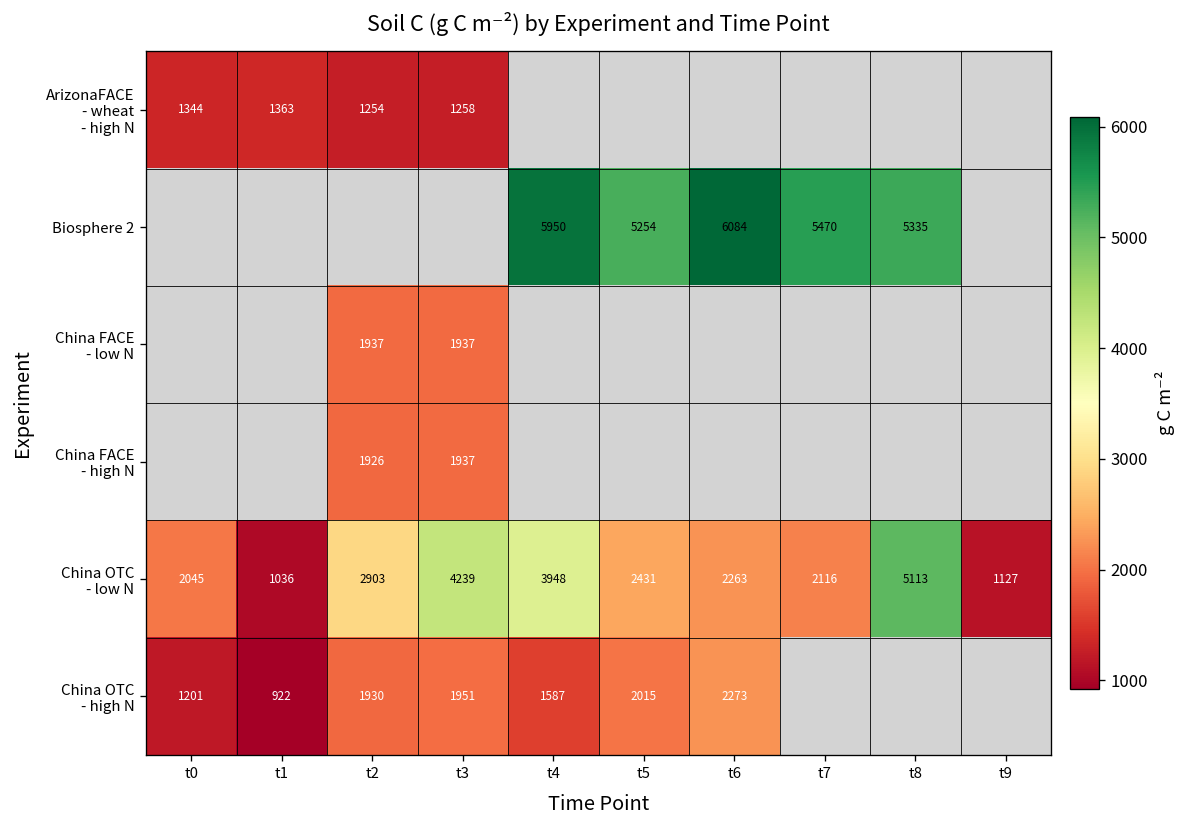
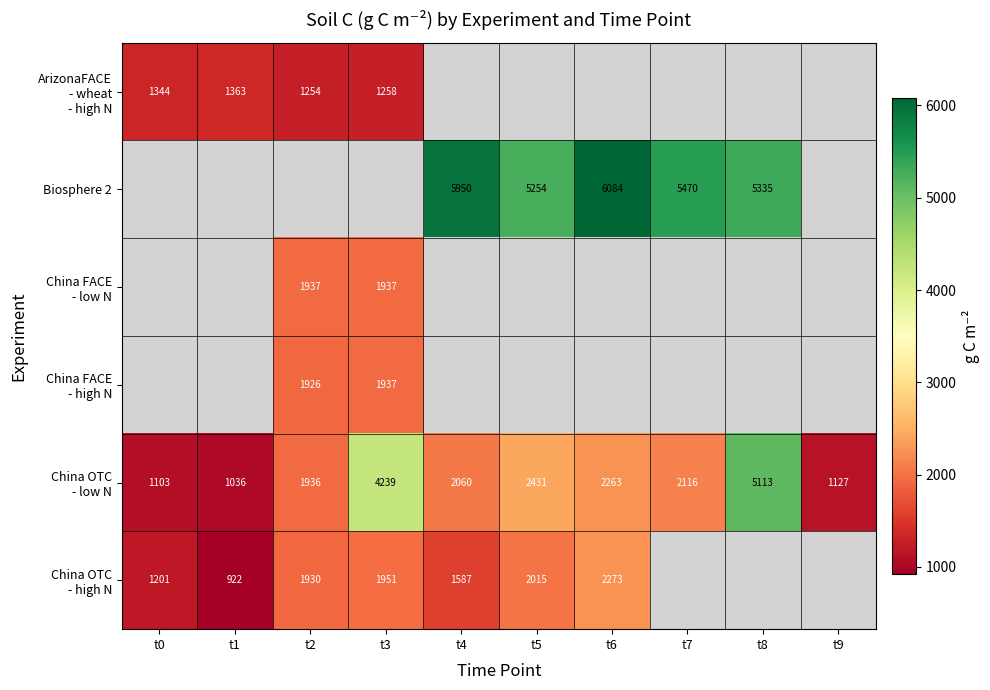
  {
    "ArizonaFACE - wheat - high N": {
      "t0": 1344,
      "t1": 1363,
      "t2": 1254,
      "t3": 1258
    },
    "Biosphere 2": {
      "t4": 5950,
      "t5": 5254,
      "t6": 6084,
      "t7": 5470,
      "t8": 5335
    },
    "China FACE - low N": {
      "t2": 1937,
      "t3": 1937
    },
    "China FACE - high N": {
      "t2": 1926,
      "t3": 1937
    },
    "China OTC - low N": {
-     "t0": 2045,
+     "t0": 1103,
      "t1": 1036,
-     "t2": 2903,
+     "t2": 1936,
      "t3": 4239,
-     "t4": 3948,
+     "t4": 2060,
      "t5": 2431,
      "t6": 2263,
      "t7": 2116,
      "t8": 5113,
      "t9": 1127
    },
    "China OTC - high N": {
      "t0": 1201,
      "t1": 922,
      "t2": 1930,
      "t3": 1951,
      "t4": 1587,
      "t5": 2015,
      "t6": 2273
    }
  }
